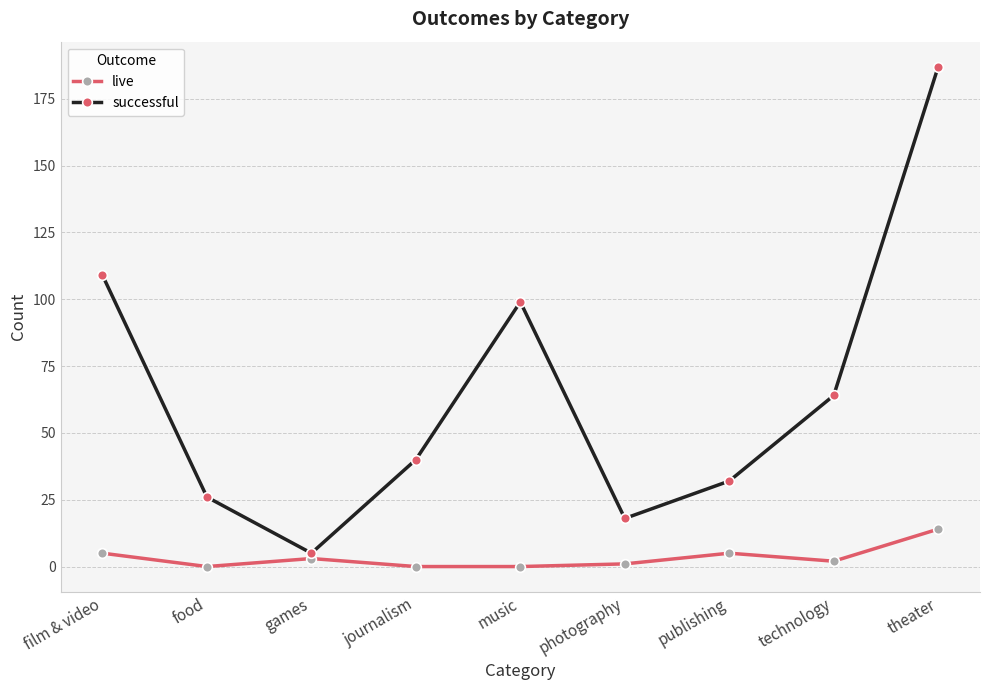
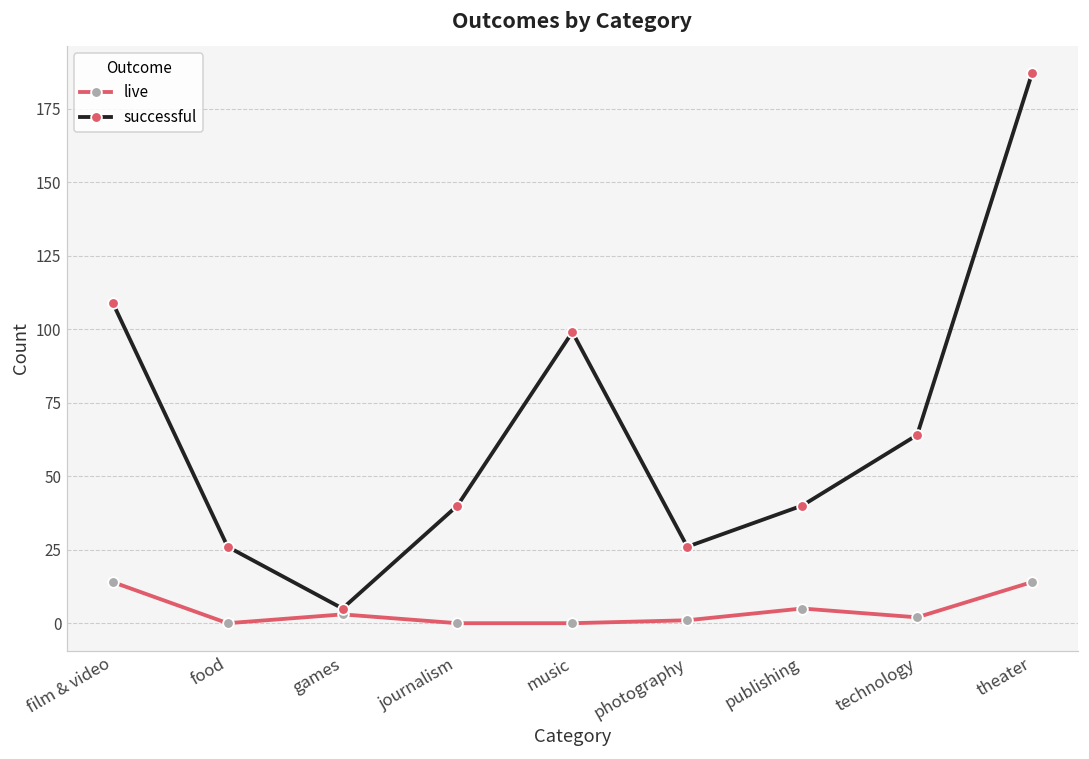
  {
    "live": {
-     "film & video": 5,
+     "film & video": 14,
      "food": 0,
      "games": 3,
      "journalism": 0,
      "music": 0,
      "photography": 1,
      "publishing": 5,
      "technology": 2,
      "theater": 14
    },
    "successful": {
      "film & video": 109,
      "food": 26,
      "games": 5,
      "journalism": 40,
      "music": 99,
-     "photography": 18,
-     "publishing": 32,
+     "photography": 26,
+     "publishing": 40,
      "technology": 64,
      "theater": 187
    }
  }
